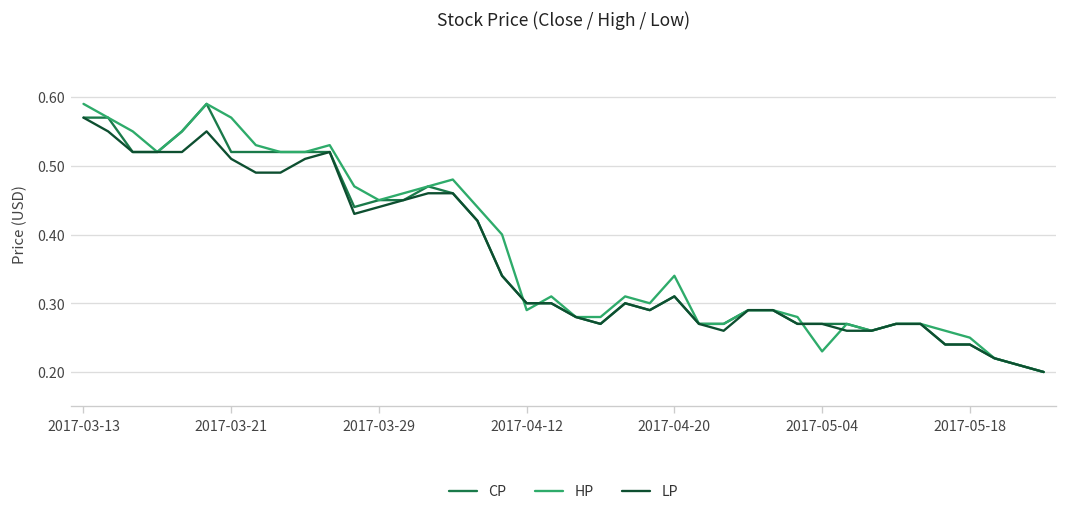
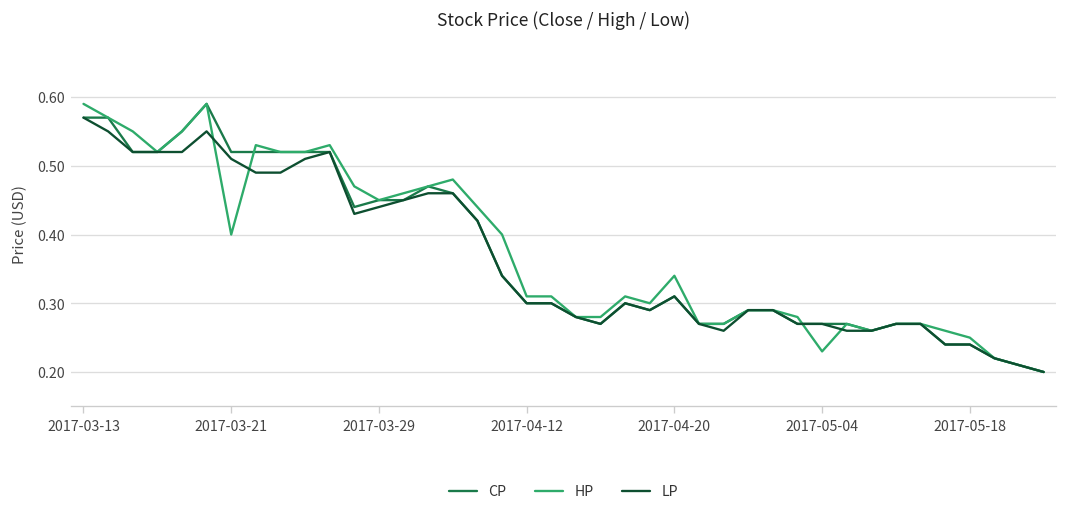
  {
    "HP": {
      "2017-03-13": 0.59,
-     "2017-03-21": 0.57,
-     "2017-04-12": 0.29,
+     "2017-03-21": 0.40,
+     "2017-04-12": 0.31,
      "2017-04-20": 0.34,
      "2017-05-04": 0.23,
      "2017-05-18": 0.25
    }
  }
